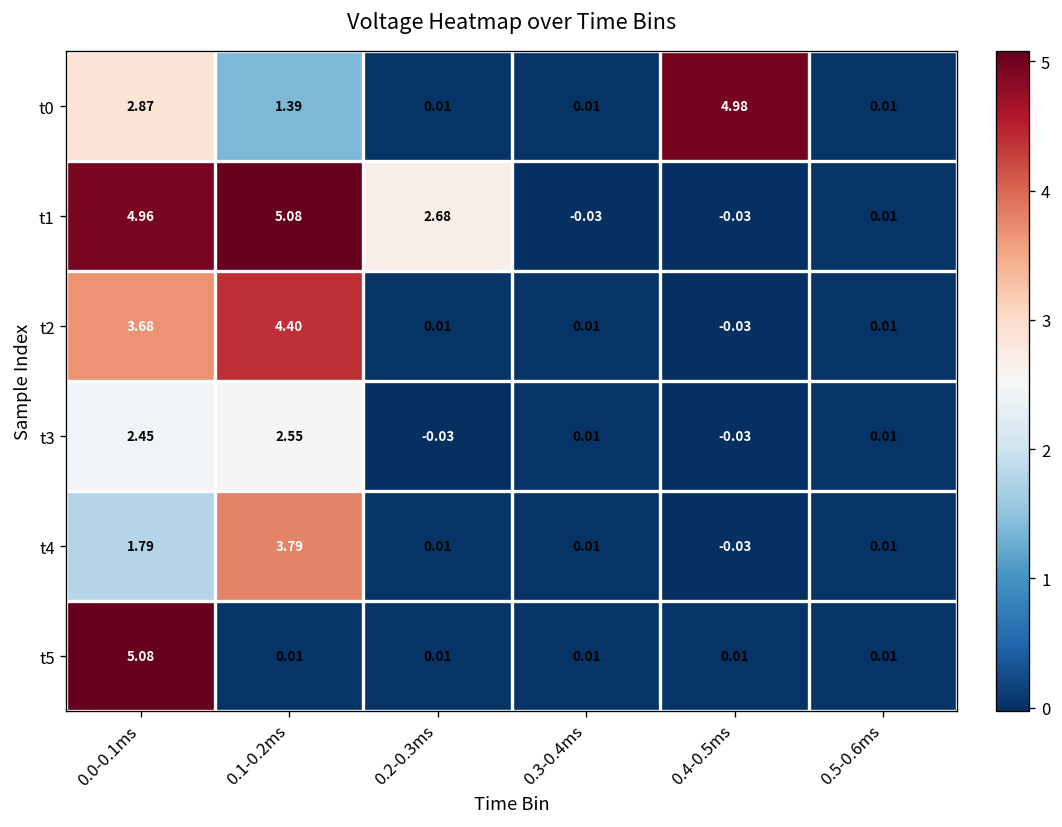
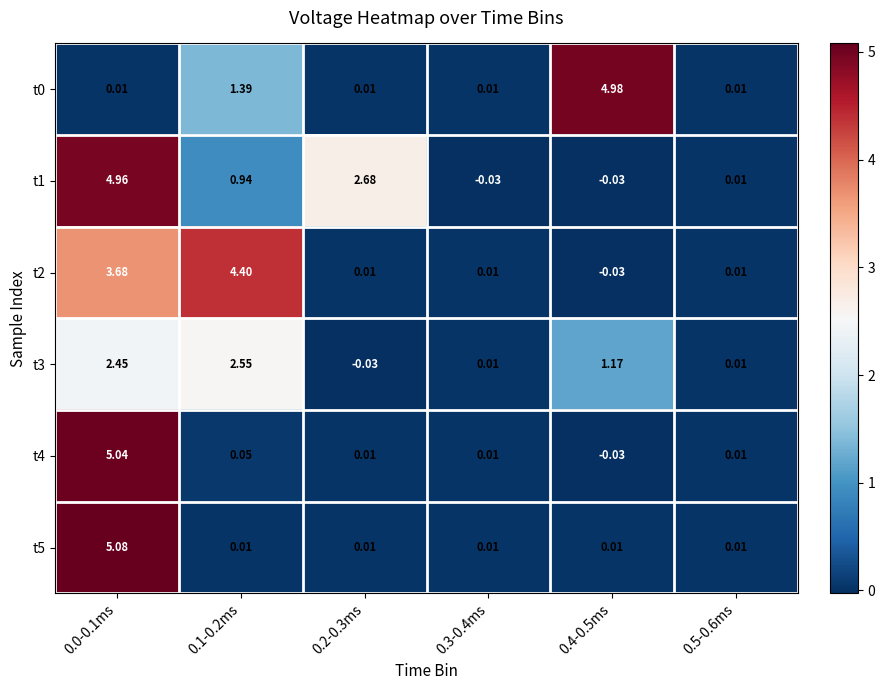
  {
    "t0": {
-     "0.0-0.1ms": 2.87,
+     "0.0-0.1ms": 0.01,
      "0.1-0.2ms": 1.39,
      "0.2-0.3ms": 0.01,
      "0.3-0.4ms": 0.01,
      "0.4-0.5ms": 4.98,
      "0.5-0.6ms": 0.01
    },
    "t1": {
      "0.0-0.1ms": 4.96,
-     "0.1-0.2ms": 5.08,
+     "0.1-0.2ms": 0.94,
      "0.2-0.3ms": 2.68,
      "0.3-0.4ms": -0.03,
      "0.4-0.5ms": -0.03,
      "0.5-0.6ms": 0.01
    },
    "t2": {
      "0.0-0.1ms": 3.68,
      "0.1-0.2ms": 4.40,
      "0.2-0.3ms": 0.01,
      "0.3-0.4ms": 0.01,
      "0.4-0.5ms": -0.03,
      "0.5-0.6ms": 0.01
    },
    "t3": {
      "0.0-0.1ms": 2.45,
      "0.1-0.2ms": 2.55,
      "0.2-0.3ms": -0.03,
      "0.3-0.4ms": 0.01,
-     "0.4-0.5ms": -0.03,
+     "0.4-0.5ms": 1.17,
      "0.5-0.6ms": 0.01
    },
    "t4": {
-     "0.0-0.1ms": 1.79,
-     "0.1-0.2ms": 3.79,
+     "0.0-0.1ms": 5.04,
+     "0.1-0.2ms": 0.05,
      "0.2-0.3ms": 0.01,
      "0.3-0.4ms": 0.01,
      "0.4-0.5ms": -0.03,
      "0.5-0.6ms": 0.01
    },
    "t5": {
      "0.0-0.1ms": 5.08,
      "0.1-0.2ms": 0.01,
      "0.2-0.3ms": 0.01,
      "0.3-0.4ms": 0.01,
      "0.4-0.5ms": 0.01,
      "0.5-0.6ms": 0.01
    }
  }
